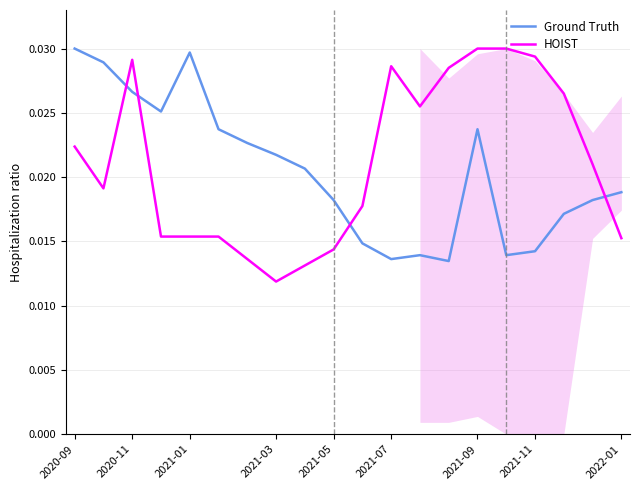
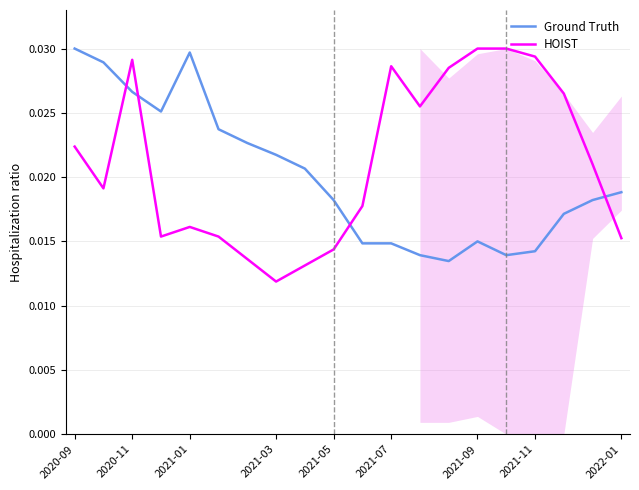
  {
    "Ground Truth": {
      "2020-09": 0.0300,
      "2020-11": 0.0266,
      "2021-01": 0.0297,
      "2021-03": 0.0217,
      "2021-05": 0.0182,
-     "2021-07": 0.0136,
-     "2021-09": 0.0237,
+     "2021-07": 0.0148,
+     "2021-09": 0.0150,
      "2021-11": 0.0142,
      "2022-01": 0.0188
    },
    "HOIST": {
      "2020-09": 0.0224,
      "2020-11": 0.0291,
-     "2021-01": 0.0154,
+     "2021-01": 0.0161,
      "2021-03": 0.0119,
      "2021-05": 0.0144,
      "2021-07": 0.0286,
      "2021-09": 0.0300,
      "2021-11": 0.0294,
      "2022-01": 0.0152
    }
  }
